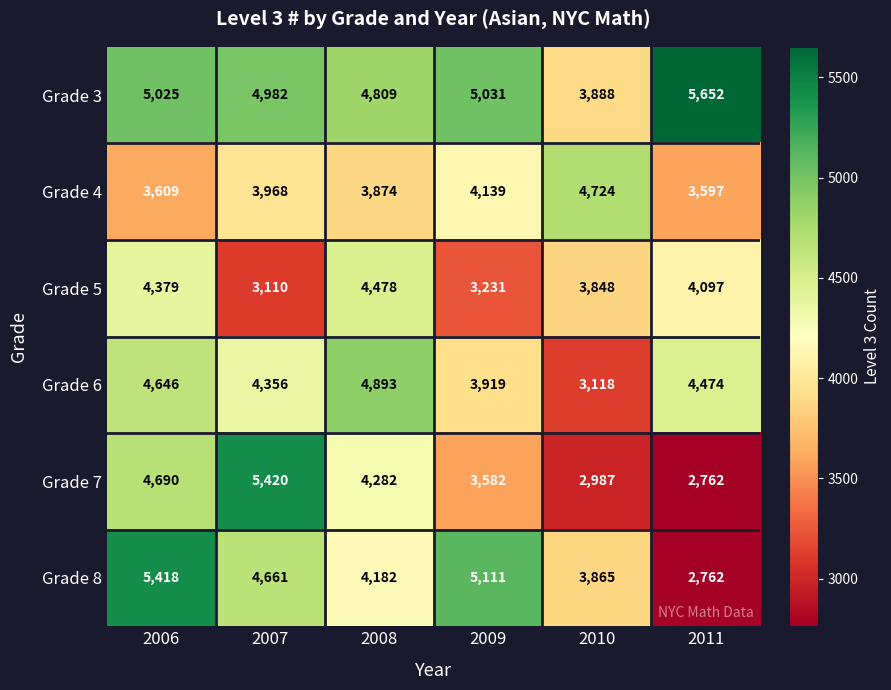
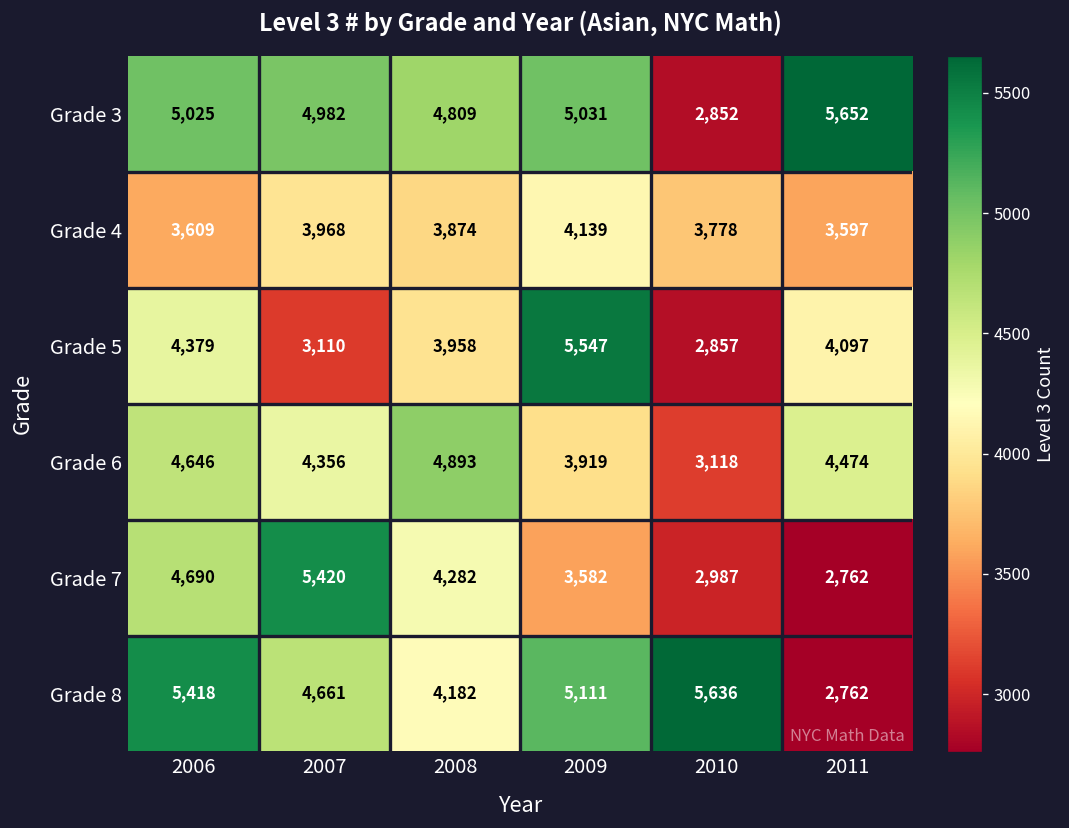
  {
    "Grade 3": {
      "2006": "5,025",
      "2007": "4,982",
      "2008": "4,809",
      "2009": "5,031",
-     "2010": "3,888",
+     "2010": "2,852",
      "2011": "5,652"
    },
    "Grade 4": {
      "2006": "3,609",
      "2007": "3,968",
      "2008": "3,874",
      "2009": "4,139",
-     "2010": "4,724",
+     "2010": "3,778",
      "2011": "3,597"
    },
    "Grade 5": {
      "2006": "4,379",
      "2007": "3,110",
-     "2008": "4,478",
-     "2009": "3,231",
-     "2010": "3,848",
+     "2008": "3,958",
+     "2009": "5,547",
+     "2010": "2,857",
      "2011": "4,097"
    },
    "Grade 6": {
      "2006": "4,646",
      "2007": "4,356",
      "2008": "4,893",
      "2009": "3,919",
      "2010": "3,118",
      "2011": "4,474"
    },
    "Grade 7": {
      "2006": "4,690",
      "2007": "5,420",
      "2008": "4,282",
      "2009": "3,582",
      "2010": "2,987",
      "2011": "2,762"
    },
    "Grade 8": {
      "2006": "5,418",
      "2007": "4,661",
      "2008": "4,182",
      "2009": "5,111",
-     "2010": "3,865"
+     "2010": "5,636"
    }
  }
